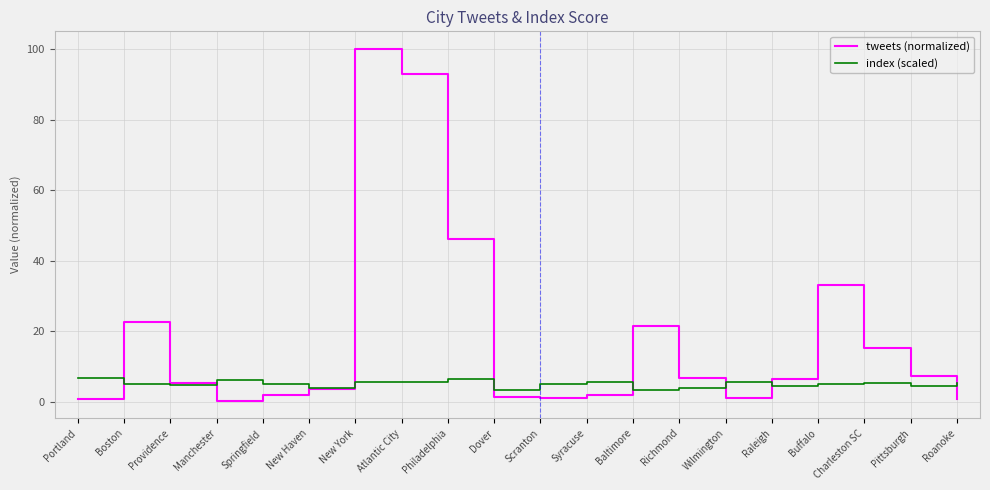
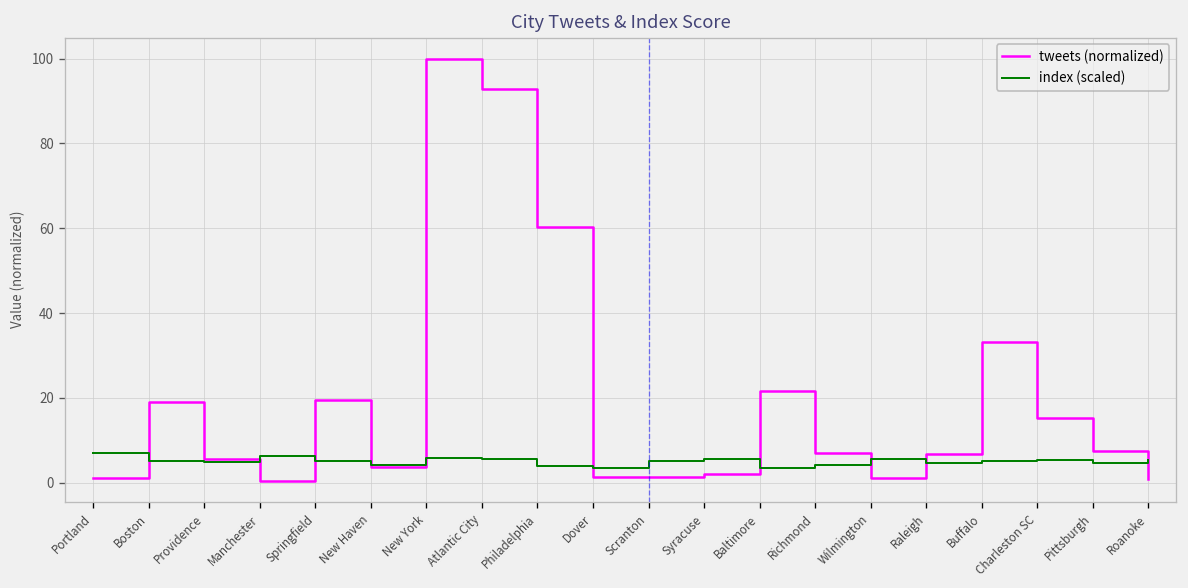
  {
    "tweets (normalized)": {
      "Portland": 1,
-     "Boston": 23,
+     "Boston": 19,
      "Manchester": 0,
-     "Springfield": 2,
+     "Springfield": 19,
      "New York": 100,
      "Atlantic City": 93,
-     "Philadelphia": 46,
+     "Philadelphia": 60,
      "Dover": 1,
      "Scranton": 1,
      "Syracuse": 2,
      "Baltimore": 22,
      "Richmond": 7,
      "Wilmington": 1,
      "Raleigh": 7,
      "Buffalo": 33,
      "Charleston SC": 15,
      "Pittsburgh": 7,
      "Roanoke": 1
    },
    "index (scaled)": {
      "Portland": 7,
      "Boston": 5,
      "Manchester": 6,
      "Springfield": 5,
      "New York": 6,
      "Atlantic City": 6,
-     "Philadelphia": 7,
+     "Philadelphia": 4,
      "Dover": 4,
      "Scranton": 5,
      "Syracuse": 6,
      "Baltimore": 3,
      "Richmond": 4,
      "Wilmington": 6,
      "Raleigh": 5,
      "Buffalo": 5,
      "Charleston SC": 5,
      "Pittsburgh": 5,
      "Roanoke": 5
    }
  }
